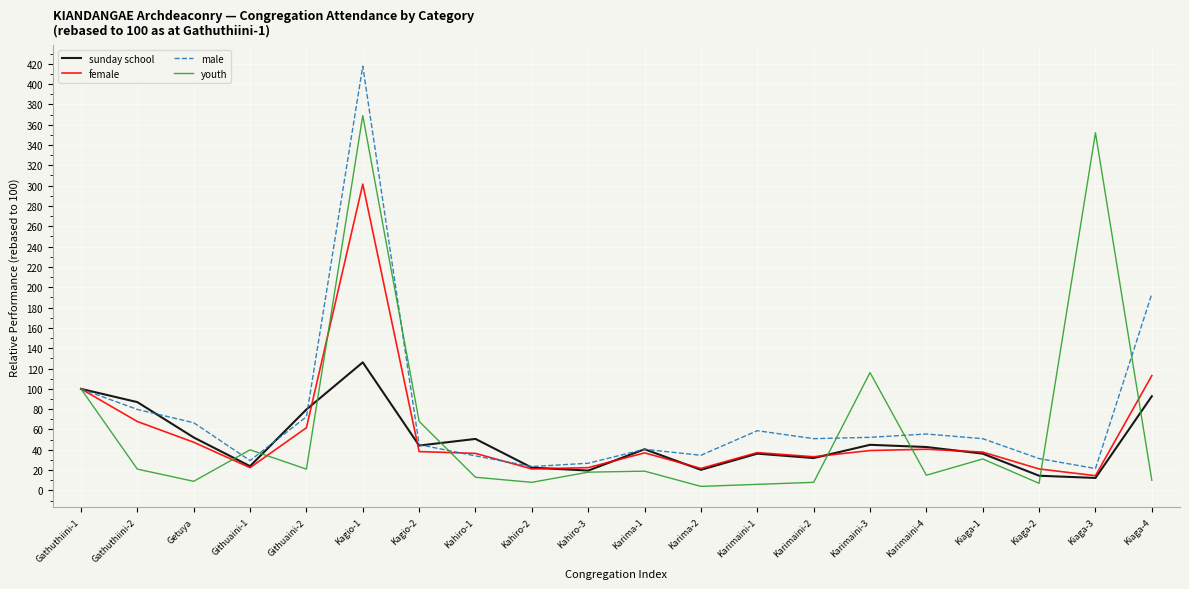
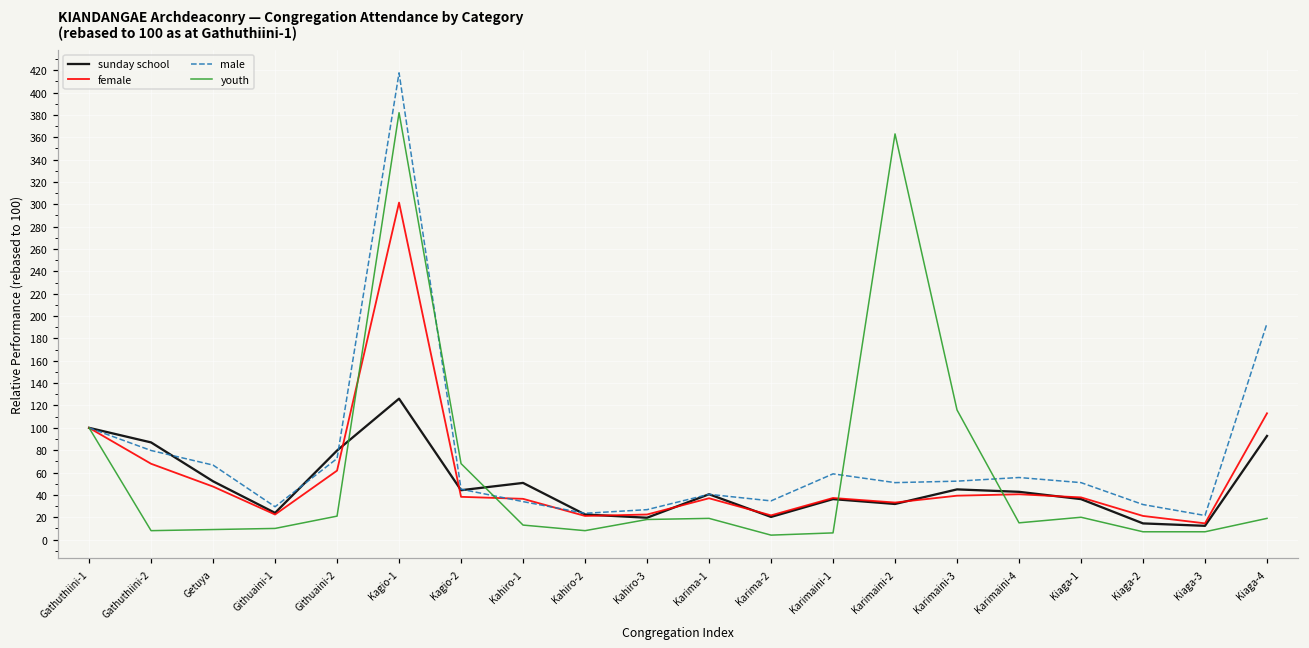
  {
    "sunday school": {
      "Gathuthiini-2": 87,
      "Getuya": 52,
      "Githuaini-2": 80,
      "Kagio-1": 126,
      "Kahiro-1": 51,
      "Karimaini-3": 45,
      "Kiaga-2": 14,
      "Kiaga-4": 93
    },
    "female": {
      "Gathuthiini-2": 68,
      "Getuya": 47,
      "Githuaini-2": 62,
      "Kagio-1": 302,
      "Kagio-2": 38,
      "Kahiro-3": 22,
      "Karima-1": 37,
      "Karimaini-3": 39,
      "Kiaga-2": 21,
      "Kiaga-4": 113
    },
    "male": {
      "Gathuthiini-2": 80,
      "Getuya": 67,
      "Githuaini-1": 29,
      "Githuaini-2": 73,
      "Kagio-1": 418,
      "Kahiro-3": 27,
      "Karima-2": 35,
      "Karimaini-1": 59,
      "Karimaini-2": 51,
      "Karimaini-3": 52,
      "Karimaini-4": 56,
      "Kiaga-1": 51,
      "Kiaga-2": 31,
      "Kiaga-3": 22,
      "Kiaga-4": 193
    },
    "youth": {
-     "Gathuthiini-2": 21,
+     "Gathuthiini-2": 8,
      "Getuya": 9,
-     "Githuaini-1": 40,
+     "Githuaini-1": 10,
      "Githuaini-2": 21,
-     "Kagio-1": 369,
+     "Kagio-1": 382,
      "Kagio-2": 68,
      "Kahiro-1": 13,
      "Kahiro-2": 8,
      "Karima-1": 19,
      "Karima-2": 4,
      "Karimaini-1": 6,
-     "Karimaini-2": 8,
+     "Karimaini-2": 363,
      "Karimaini-3": 116,
      "Karimaini-4": 15,
-     "Kiaga-1": 31,
+     "Kiaga-1": 20,
      "Kiaga-2": 7,
-     "Kiaga-3": 352,
-     "Kiaga-4": 10
+     "Kiaga-3": 7,
+     "Kiaga-4": 19
    }
  }
